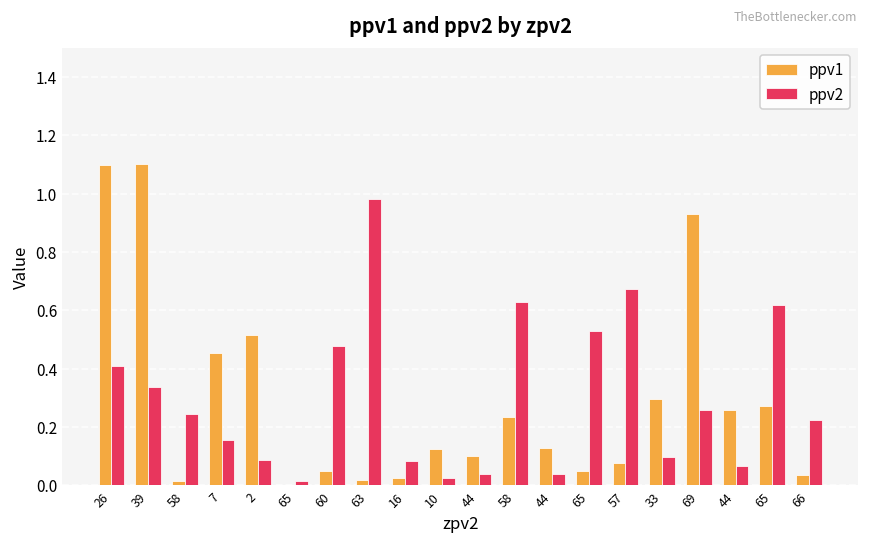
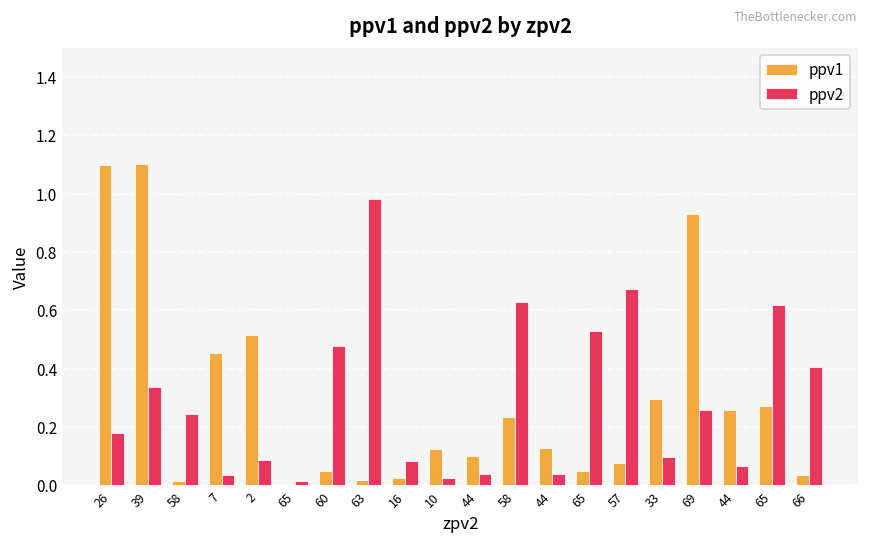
  {
    "ppv1": {
      "26": 1.10,
      "39": 1.10,
      "7": 0.45,
      "2": 0.52,
      "60": 0.05,
      "63": 0.02,
      "16": 0.03,
      "10": 0.12,
      "57": 0.08,
      "33": 0.30,
      "69": 0.93,
      "66": 0.04
    },
    "ppv2": {
-     "26": 0.41,
+     "26": 0.18,
      "39": 0.34,
-     "7": 0.16,
+     "7": 0.04,
      "2": 0.09,
      "60": 0.48,
      "63": 0.98,
      "16": 0.08,
      "10": 0.02,
      "57": 0.67,
      "33": 0.10,
      "69": 0.26,
-     "66": 0.23
+     "66": 0.41
    }
  }
